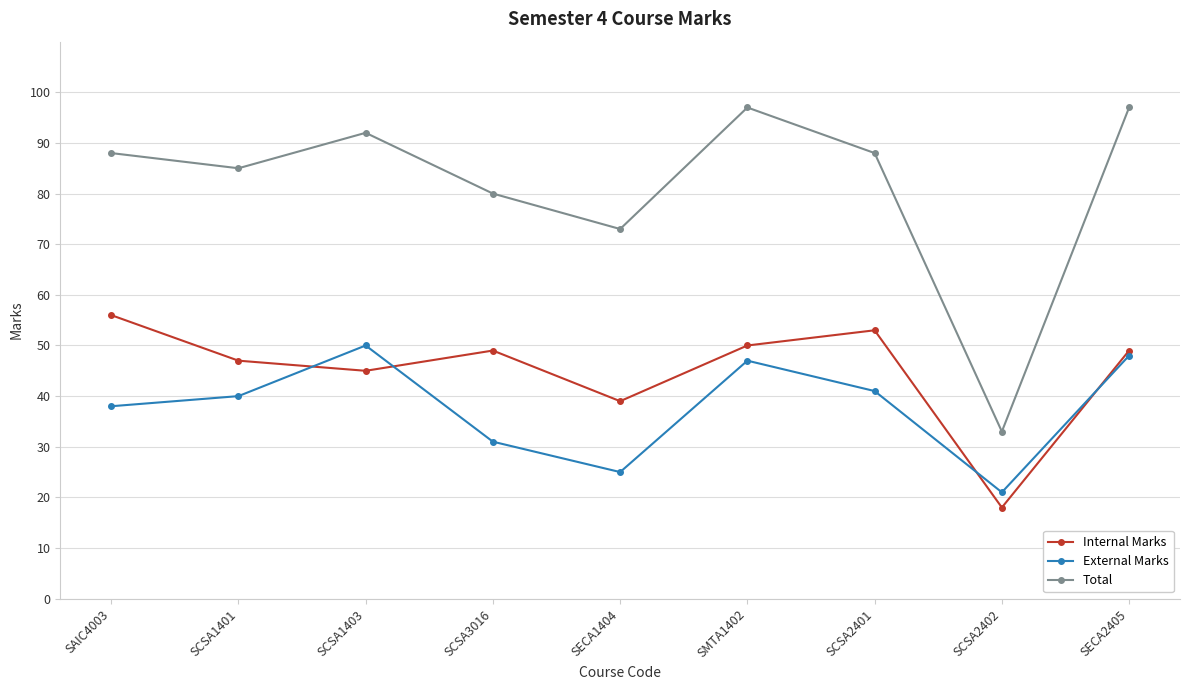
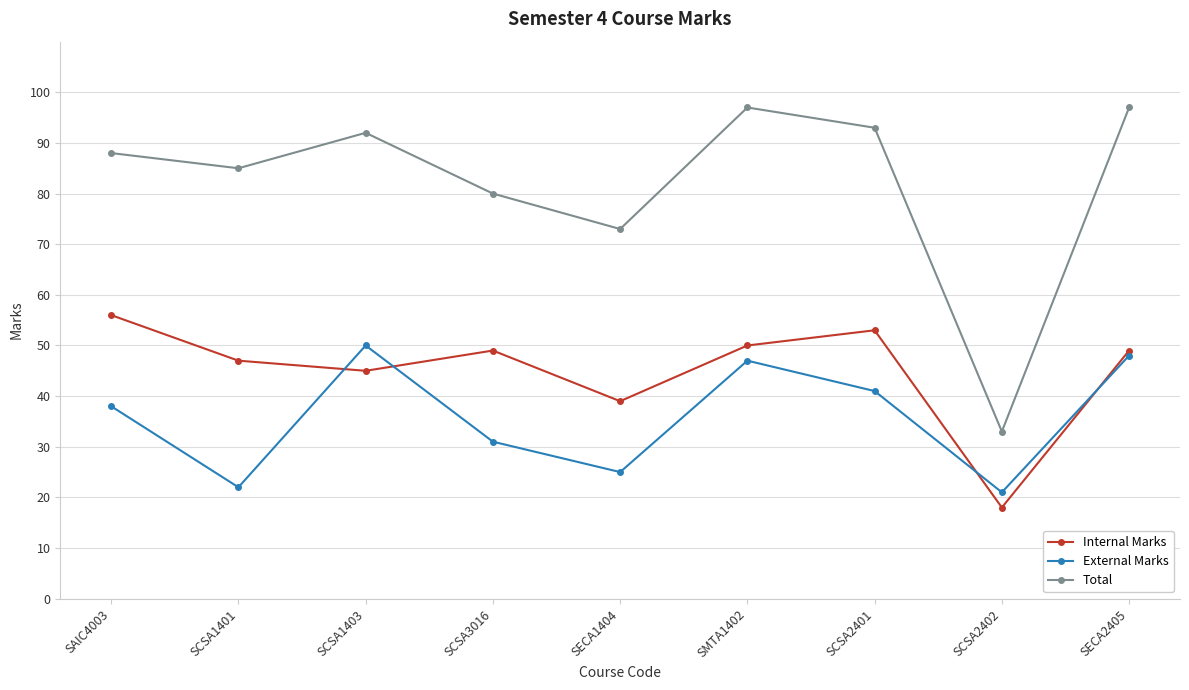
  {
    "Internal Marks": {
      "SAIC4003": 56,
      "SCSA1401": 47,
      "SCSA1403": 45,
      "SCSA3016": 49,
      "SECA1404": 39,
      "SMTA1402": 50,
      "SCSA2401": 53,
      "SCSA2402": 18,
      "SECA2405": 49
    },
    "External Marks": {
      "SAIC4003": 38,
-     "SCSA1401": 40,
+     "SCSA1401": 22,
      "SCSA1403": 50,
      "SCSA3016": 31,
      "SECA1404": 25,
      "SMTA1402": 47,
      "SCSA2401": 41,
      "SCSA2402": 21,
      "SECA2405": 48
    },
    "Total": {
      "SAIC4003": 88,
      "SCSA1401": 85,
      "SCSA1403": 92,
      "SCSA3016": 80,
      "SECA1404": 73,
      "SMTA1402": 97,
-     "SCSA2401": 88,
+     "SCSA2401": 93,
      "SCSA2402": 33,
      "SECA2405": 97
    }
  }
